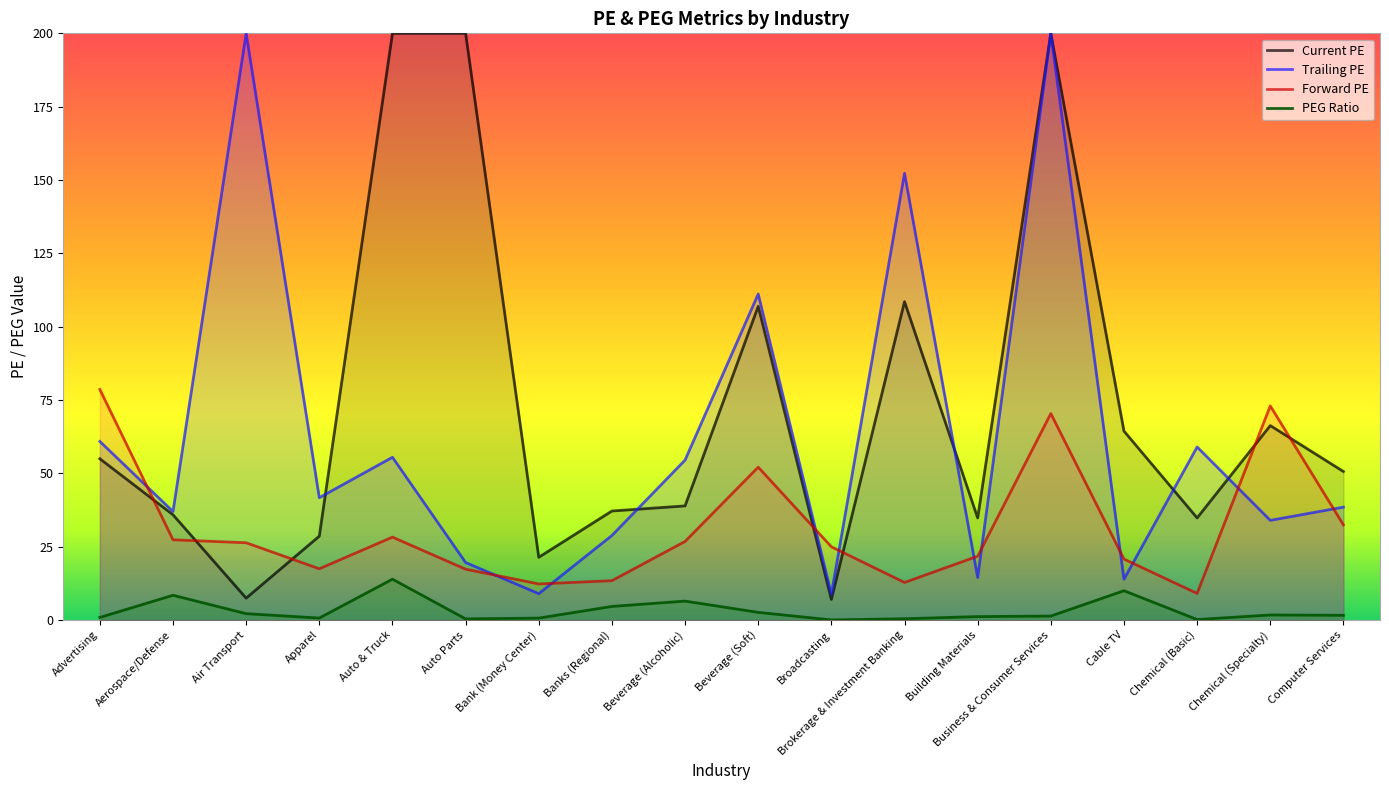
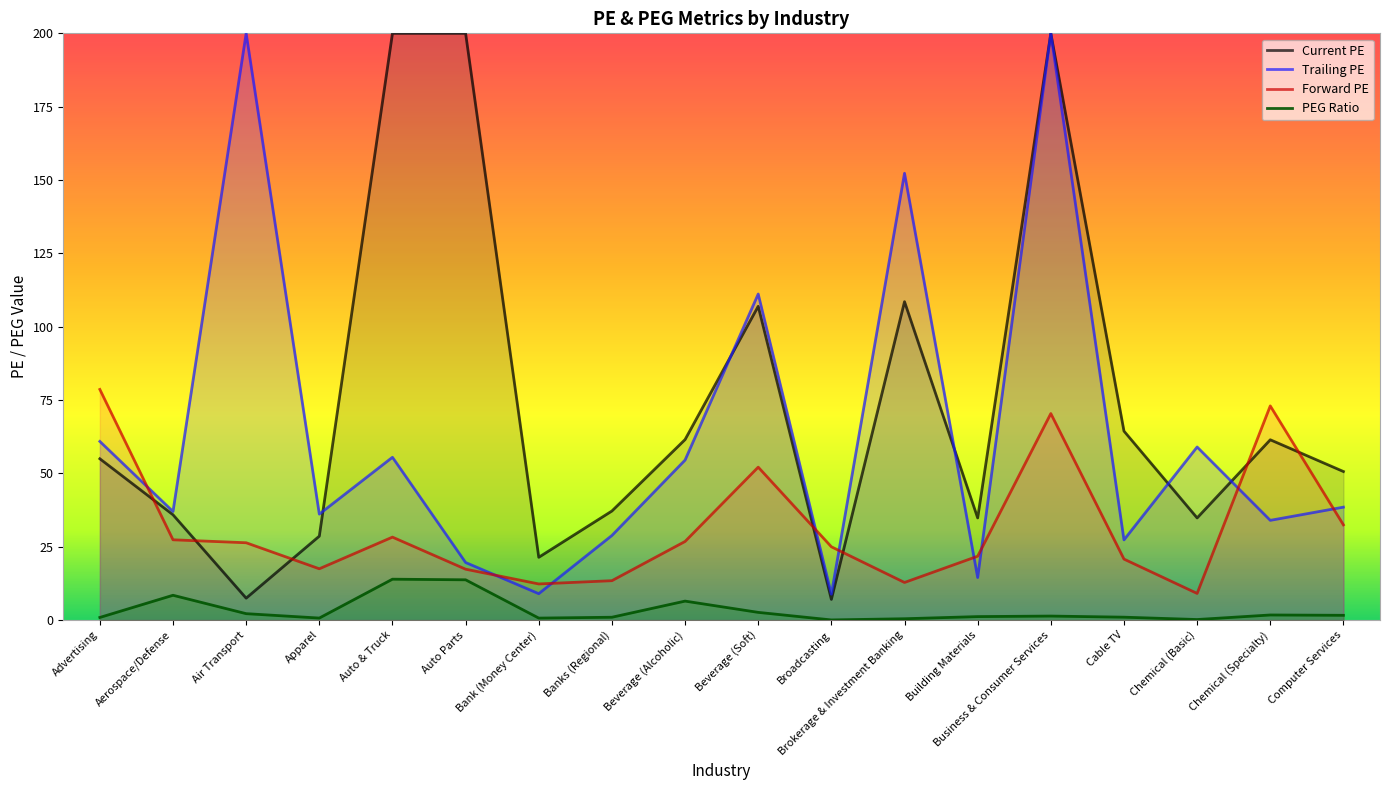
  {
    "Current PE": {
      "Advertising": 55,
      "Aerospace/Defense": 36,
      "Air Transport": 7,
      "Apparel": 29,
      "Auto & Truck": 200,
      "Auto Parts": 200,
      "Bank (Money Center)": 21,
      "Banks (Regional)": 37,
-     "Beverage (Alcoholic)": 39,
+     "Beverage (Alcoholic)": 62,
      "Beverage (Soft)": 107,
      "Broadcasting": 7,
      "Brokerage & Investment Banking": 109,
      "Building Materials": 35,
      "Cable TV": 64,
      "Chemical (Basic)": 35,
-     "Chemical (Specialty)": 66,
+     "Chemical (Specialty)": 61,
      "Computer Services": 51
    },
    "Trailing PE": {
      "Advertising": 61,
      "Aerospace/Defense": 37,
      "Air Transport": 200,
-     "Apparel": 42,
+     "Apparel": 36,
      "Auto & Truck": 56,
      "Auto Parts": 20,
      "Bank (Money Center)": 9,
      "Banks (Regional)": 29,
      "Beverage (Alcoholic)": 55,
      "Beverage (Soft)": 111,
      "Broadcasting": 9,
      "Brokerage & Investment Banking": 152,
      "Building Materials": 15,
-     "Cable TV": 14,
+     "Cable TV": 27,
      "Chemical (Basic)": 59,
      "Chemical (Specialty)": 34,
      "Computer Services": 39
    },
    "Forward PE": {
      "Advertising": 79,
      "Aerospace/Defense": 27,
      "Air Transport": 26,
      "Apparel": 17,
      "Auto & Truck": 28,
      "Auto Parts": 17,
      "Bank (Money Center)": 12,
      "Banks (Regional)": 13,
      "Beverage (Alcoholic)": 27,
      "Beverage (Soft)": 52,
      "Broadcasting": 25,
      "Brokerage & Investment Banking": 13,
      "Building Materials": 22,
      "Business & Consumer Services": 70,
      "Cable TV": 21,
      "Chemical (Basic)": 9,
      "Chemical (Specialty)": 73,
      "Computer Services": 32
    },
    "PEG Ratio": {
      "Advertising": 1,
      "Aerospace/Defense": 8,
      "Air Transport": 2,
      "Apparel": 1,
      "Auto & Truck": 14,
-     "Auto Parts": 0,
+     "Auto Parts": 14,
      "Bank (Money Center)": 1,
-     "Banks (Regional)": 5,
+     "Banks (Regional)": 1,
      "Beverage (Alcoholic)": 6,
      "Beverage (Soft)": 3,
      "Broadcasting": 0,
      "Brokerage & Investment Banking": 0,
      "Building Materials": 1,
      "Business & Consumer Services": 1,
-     "Cable TV": 10,
+     "Cable TV": 1,
      "Chemical (Basic)": 0,
      "Chemical (Specialty)": 2,
      "Computer Services": 2
    }
  }
